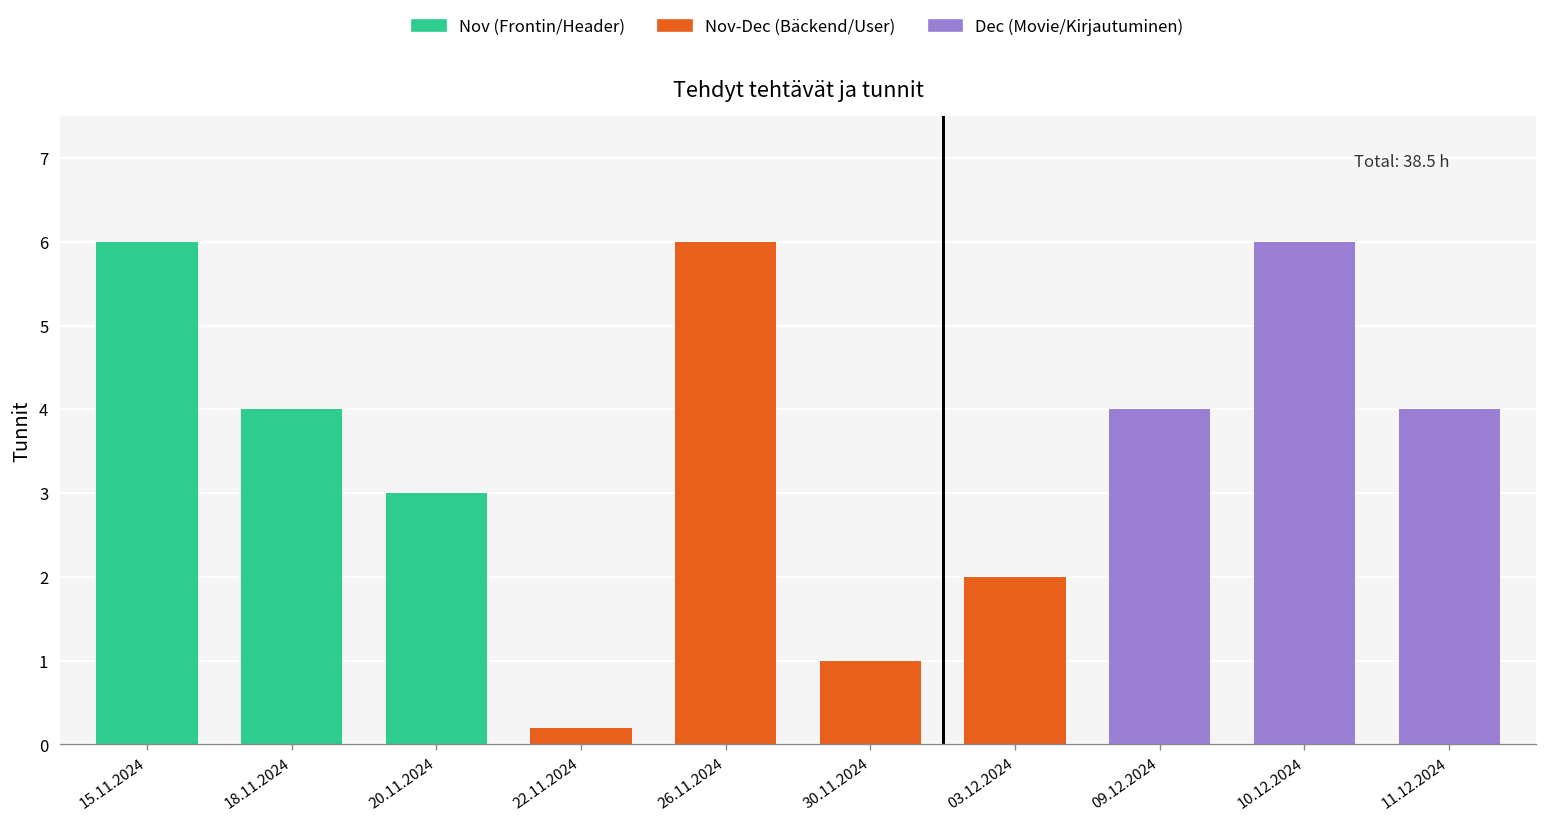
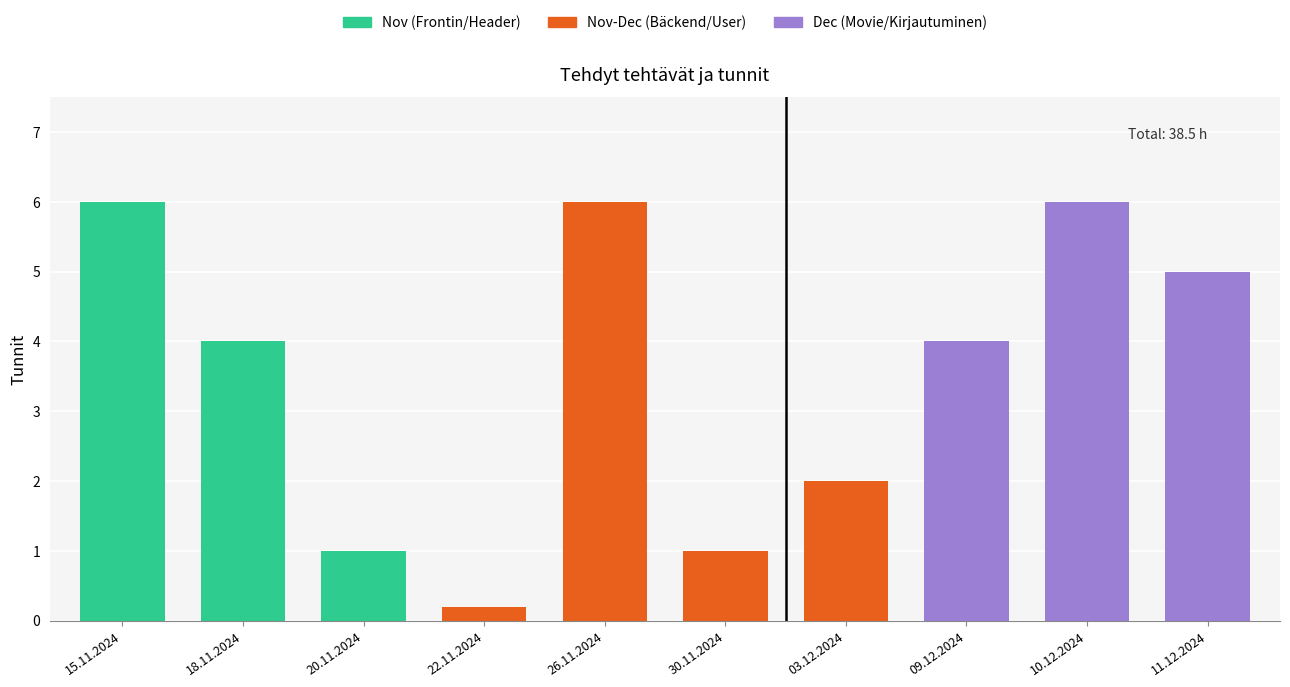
  {
    "15.11.2024": 6,
    "18.11.2024": 4,
-   "20.11.2024": 3,
+   "20.11.2024": 1,
    "22.11.2024": 0.2,
    "26.11.2024": 6,
    "30.11.2024": 1,
    "03.12.2024": 2,
    "09.12.2024": 4,
    "10.12.2024": 6,
-   "11.12.2024": 4
+   "11.12.2024": 5
  }
